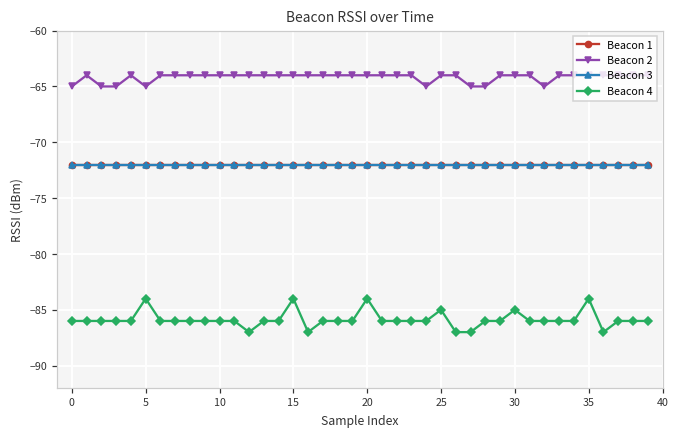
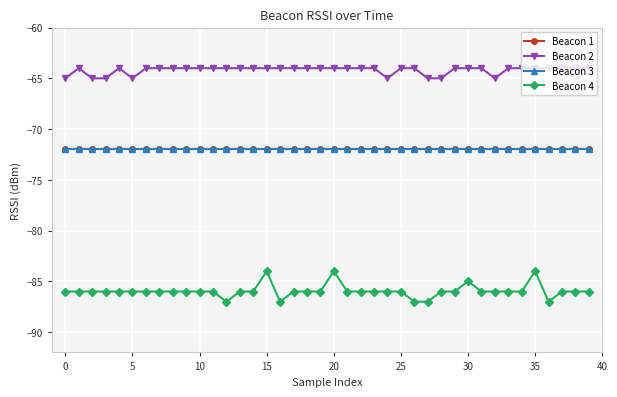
  {
    "Beacon 3": {
      "0": -72,
      "5": -72,
      "10": -72,
      "15": -72,
      "20": -72,
      "25": -72,
      "30": -72,
      "35": -72
    },
    "Beacon 2": {
      "0": -65,
      "5": -65,
      "10": -64,
      "15": -64,
      "20": -64,
      "25": -64,
      "30": -64
    },
    "Beacon 4": {
      "0": -86,
-     "5": -84,
+     "5": -86,
      "10": -86,
      "15": -84,
      "20": -84,
-     "25": -85,
+     "25": -86,
      "30": -85,
      "35": -84
    }
  }
